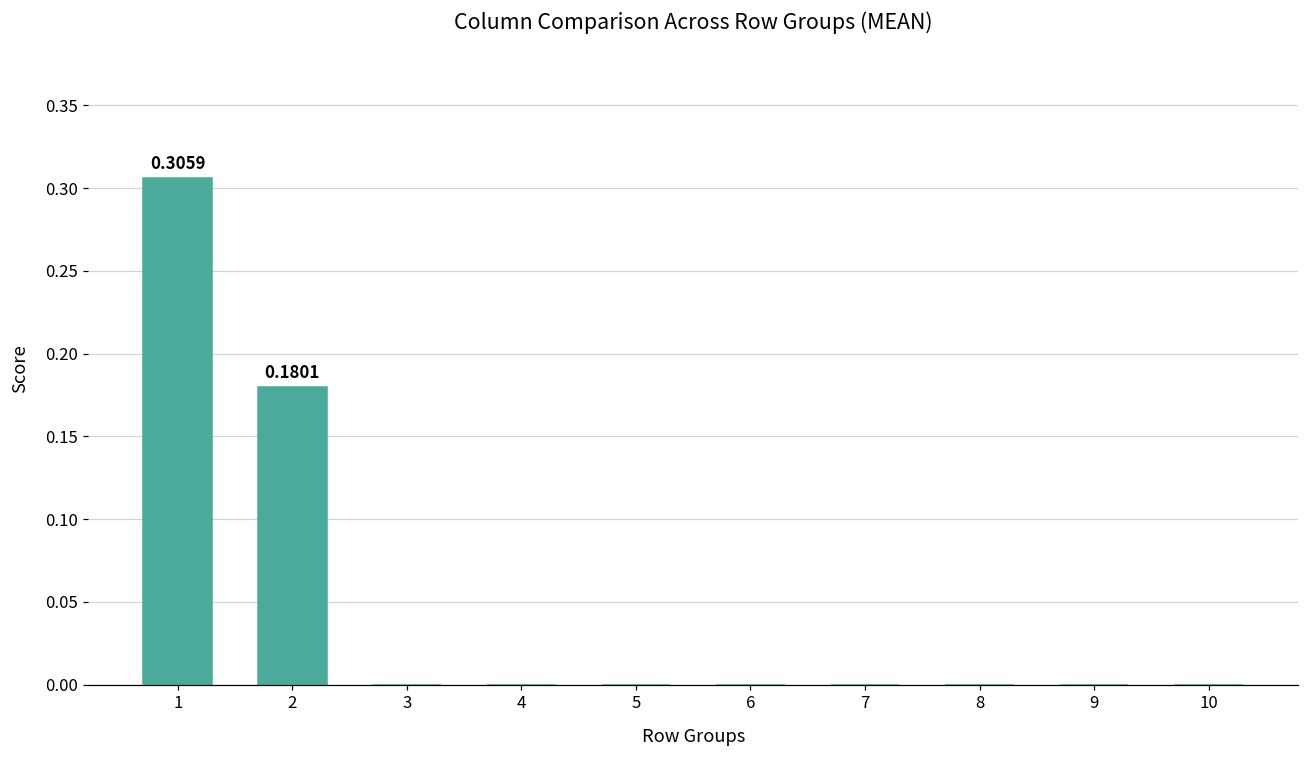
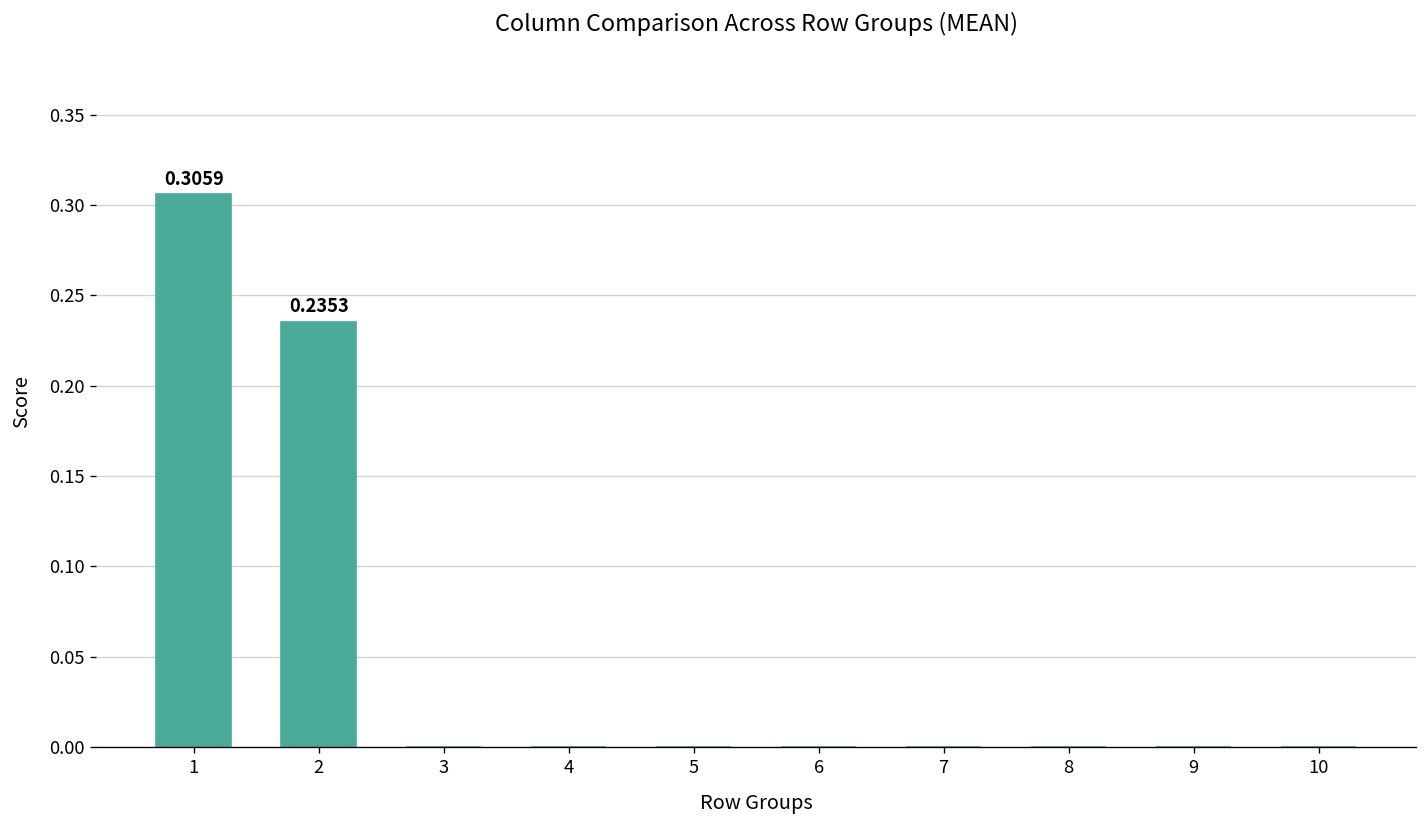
  {
    "1": 0.3059,
-   "2": 0.1801
+   "2": 0.2353
  }
